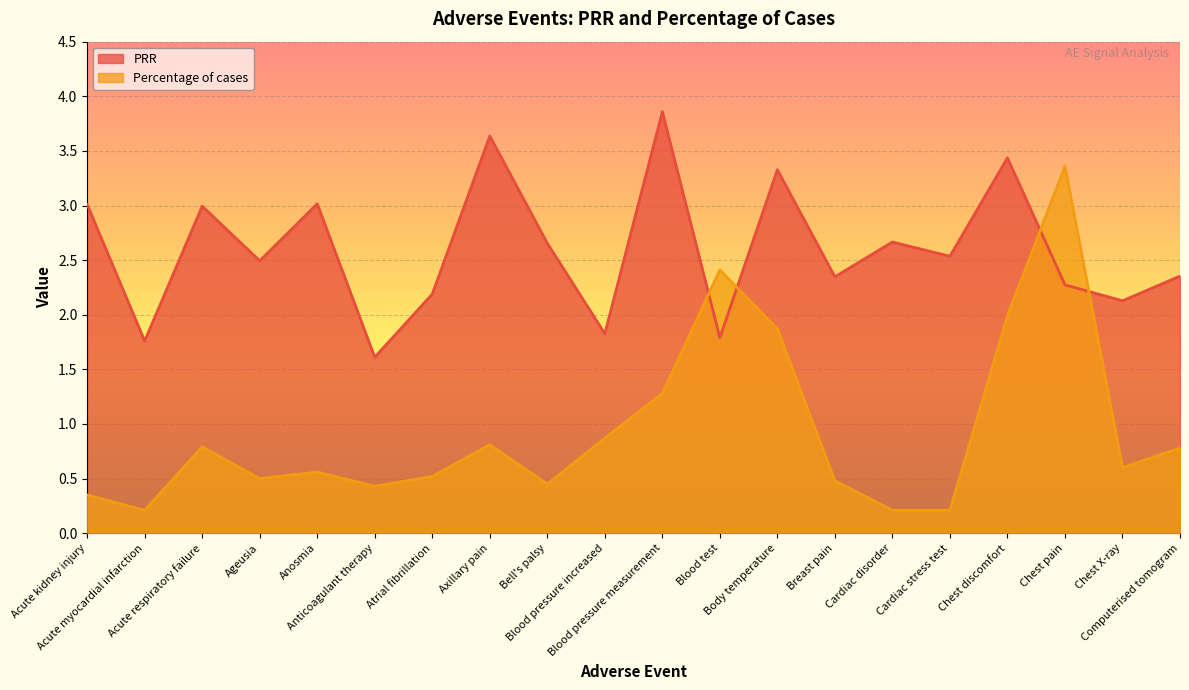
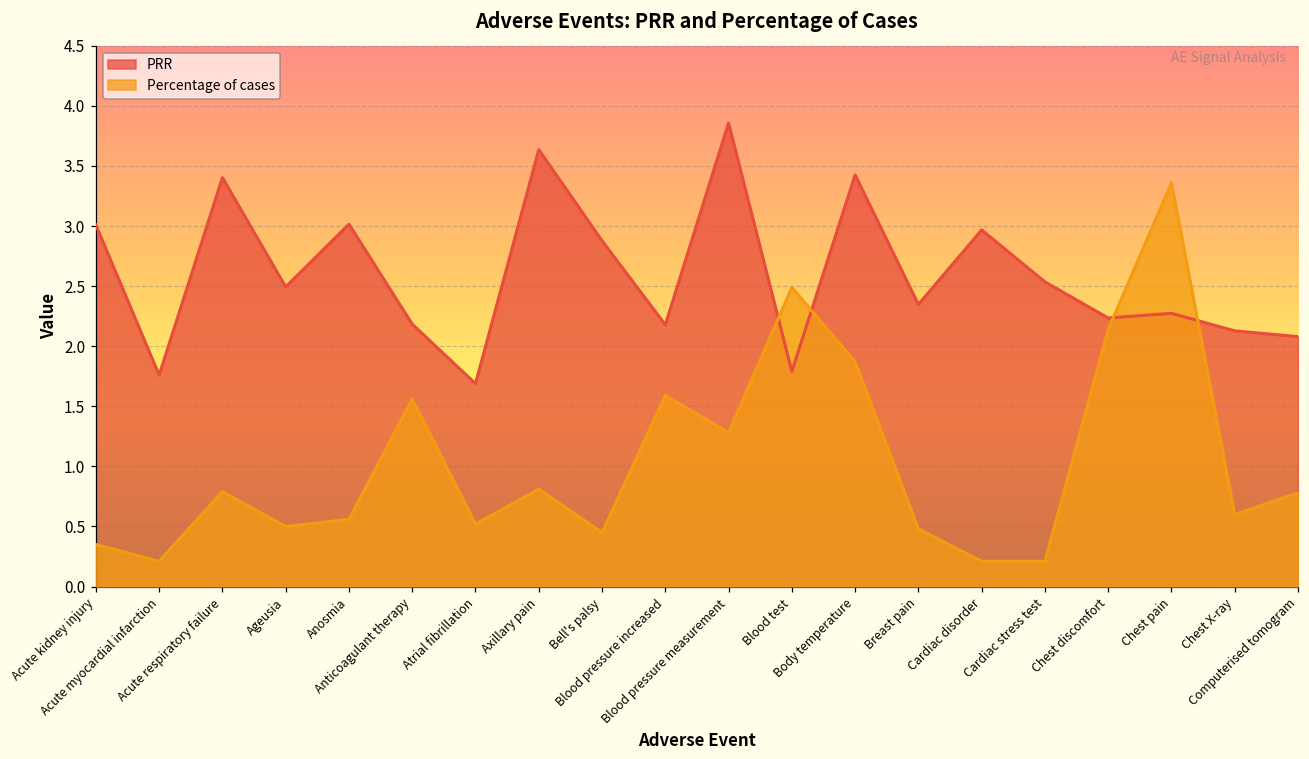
  {
    "PRR": {
      "Acute kidney injury": 3.01,
      "Acute myocardial infarction": 1.76,
-     "Acute respiratory failure": 2.99,
+     "Acute respiratory failure": 3.40,
      "Ageusia": 2.49,
      "Anosmia": 3.02,
-     "Anticoagulant therapy": 1.61,
-     "Atrial fibrillation": 2.19,
+     "Anticoagulant therapy": 2.18,
+     "Atrial fibrillation": 1.69,
      "Axillary pain": 3.64,
-     "Bell's palsy": 2.65,
-     "Blood pressure increased": 1.83,
+     "Bell's palsy": 2.88,
+     "Blood pressure increased": 2.18,
      "Blood pressure measurement": 3.86,
      "Blood test": 1.79,
-     "Body temperature": 3.33,
+     "Body temperature": 3.43,
      "Breast pain": 2.35,
-     "Cardiac disorder": 2.67,
+     "Cardiac disorder": 2.97,
      "Cardiac stress test": 2.54,
-     "Chest discomfort": 3.44,
+     "Chest discomfort": 2.23,
      "Chest pain": 2.27,
      "Chest X-ray": 2.13,
-     "Computerised tomogram": 2.35
+     "Computerised tomogram": 2.08
    },
    "Percentage of cases": {
      "Acute kidney injury": 0.35,
      "Acute myocardial infarction": 0.21,
      "Acute respiratory failure": 0.79,
      "Ageusia": 0.50,
      "Anosmia": 0.56,
-     "Anticoagulant therapy": 0.43,
+     "Anticoagulant therapy": 1.56,
      "Atrial fibrillation": 0.52,
      "Axillary pain": 0.81,
      "Bell's palsy": 0.45,
-     "Blood pressure increased": 0.87,
+     "Blood pressure increased": 1.59,
      "Blood pressure measurement": 1.28,
-     "Blood test": 2.41,
+     "Blood test": 2.49,
      "Body temperature": 1.87,
      "Breast pain": 0.48,
      "Cardiac disorder": 0.21,
      "Cardiac stress test": 0.21,
-     "Chest discomfort": 1.99,
+     "Chest discomfort": 2.14,
      "Chest pain": 3.36,
      "Chest X-ray": 0.60,
      "Computerised tomogram": 0.78
    }
  }
